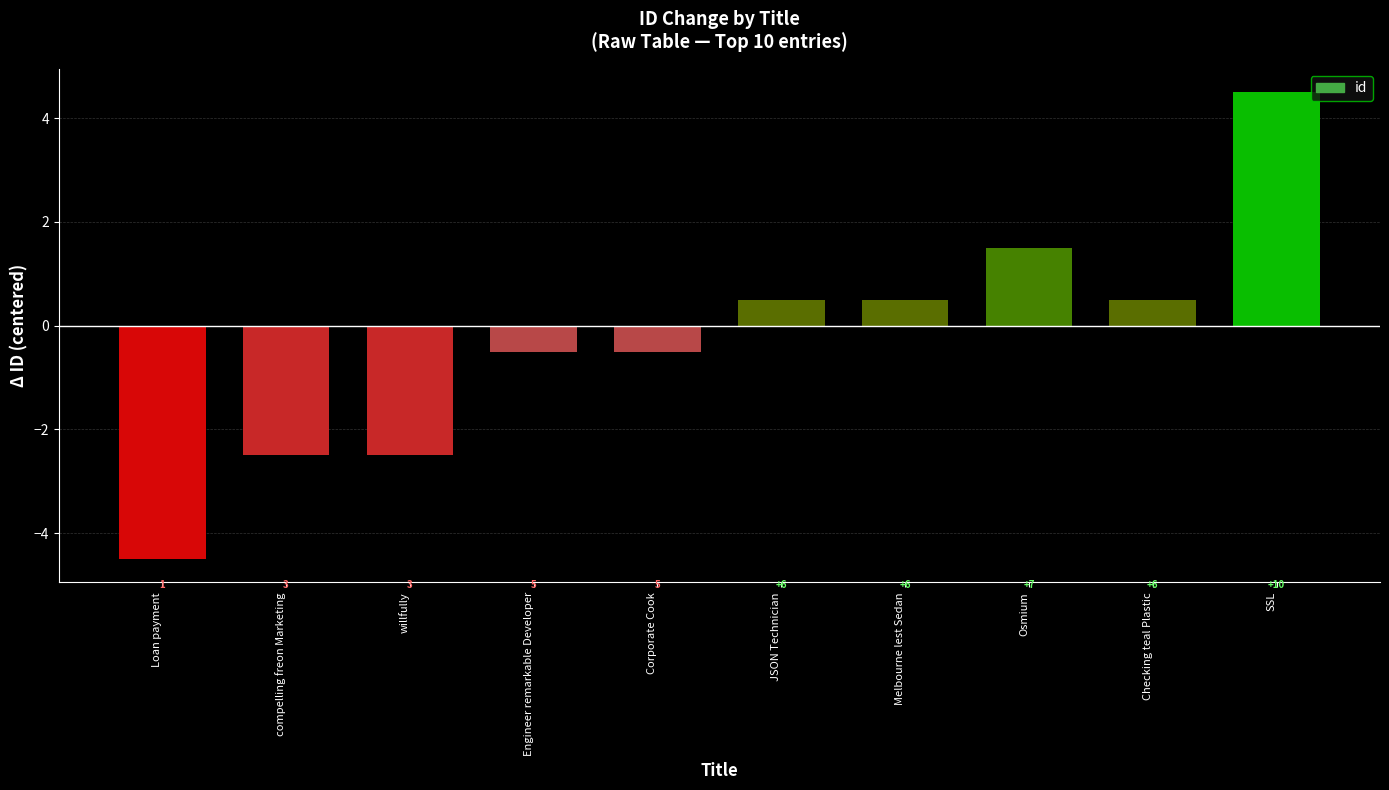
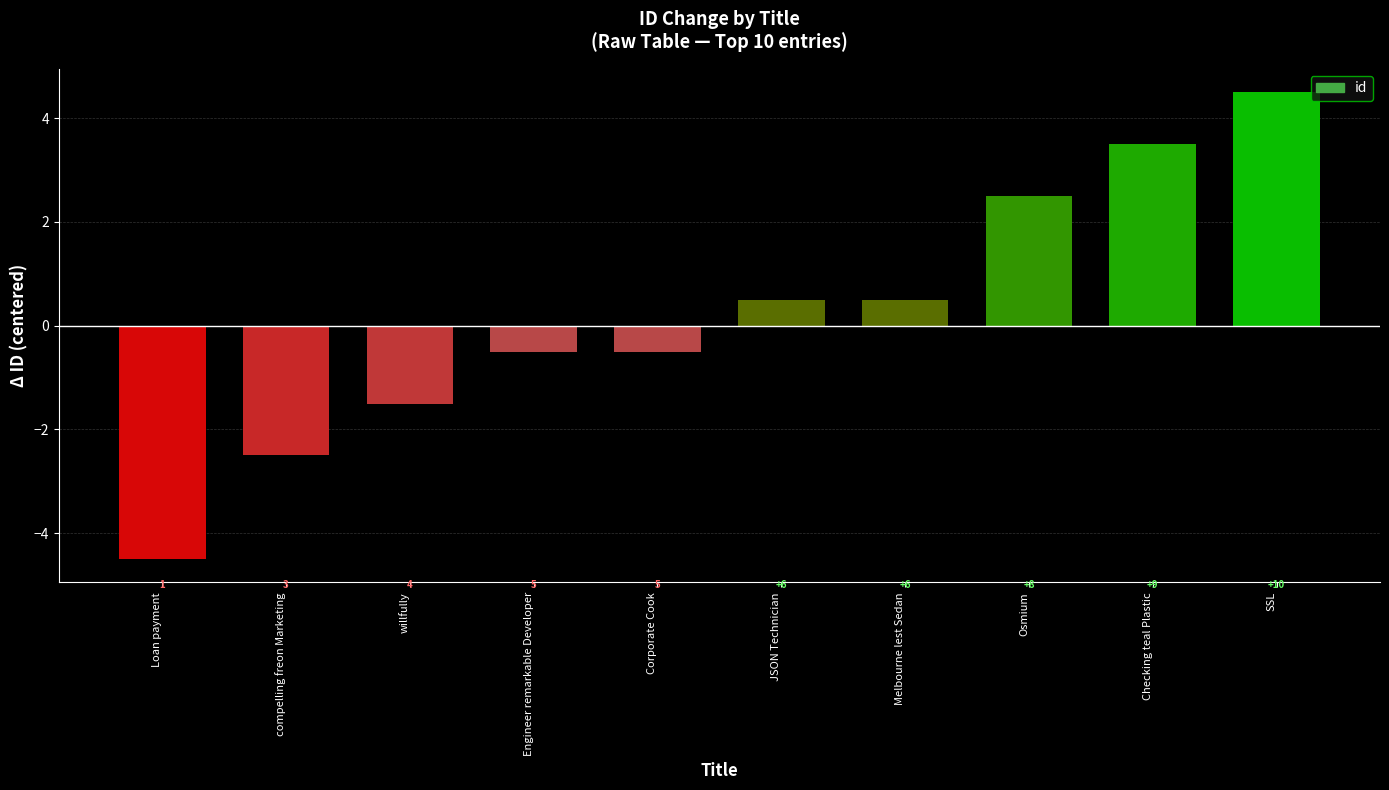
  {
-   "willfully": "3",
-   "Osmium": "+7",
-   "Checking teal Plastic": "+6"
+   "willfully": "4",
+   "Osmium": "+8",
+   "Checking teal Plastic": "+9"
  }
